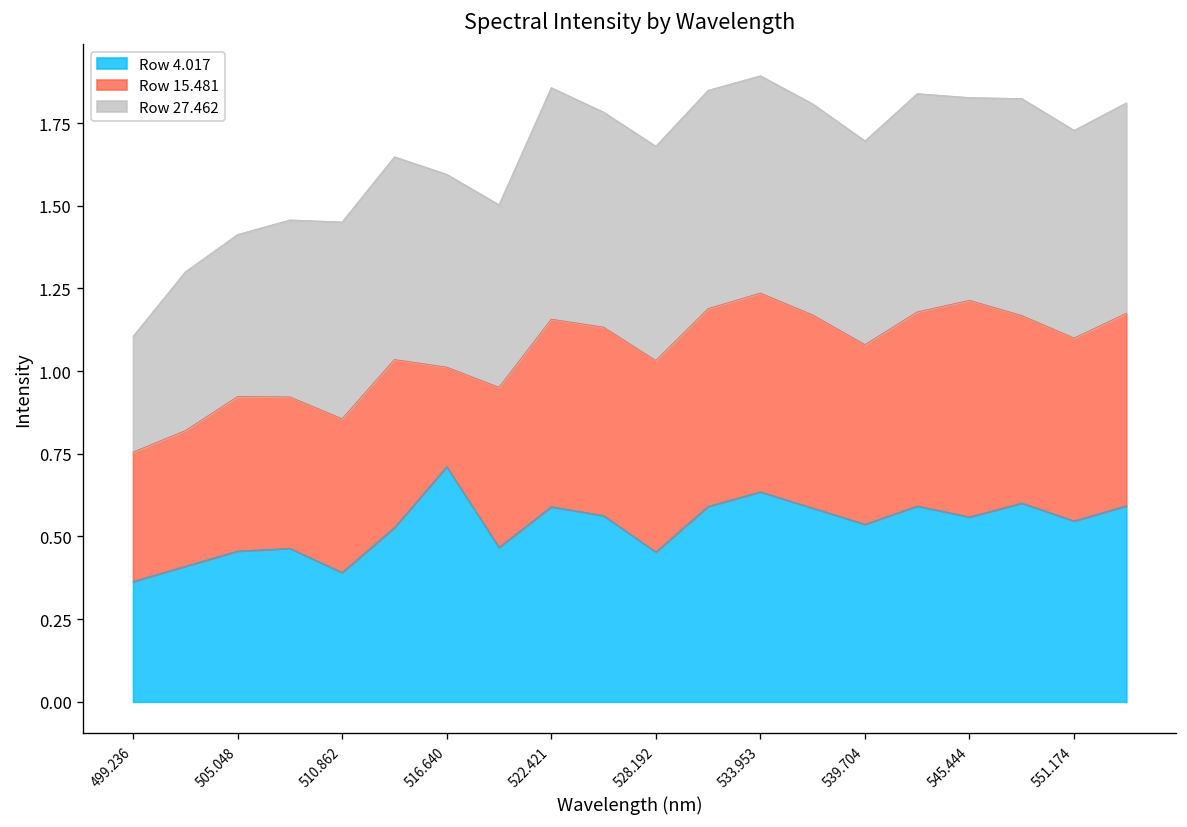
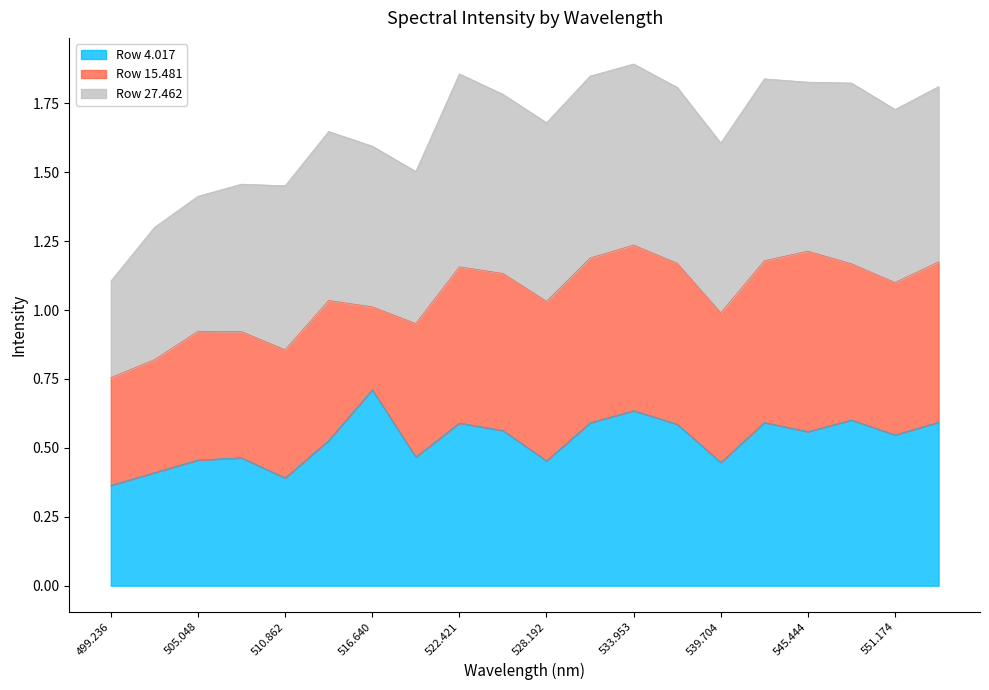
  {
    "Row 4.017": {
      "499.236": 0.36,
      "505.048": 0.46,
      "510.862": 0.39,
      "516.640": 0.71,
      "522.421": 0.59,
      "528.192": 0.45,
      "533.953": 0.64,
-     "539.704": 0.54,
+     "539.704": 0.45,
      "545.444": 0.56,
      "551.174": 0.55
    },
    "Row 15.481": {
      "499.236": 0.39,
      "505.048": 0.47,
      "510.862": 0.47,
      "516.640": 0.30,
      "522.421": 0.57,
      "528.192": 0.58,
      "533.953": 0.60,
      "539.704": 0.54,
      "545.444": 0.65,
      "551.174": 0.55
    },
    "Row 27.462": {
      "499.236": 0.35,
      "505.048": 0.49,
      "510.862": 0.60,
      "516.640": 0.58,
      "522.421": 0.70,
      "528.192": 0.65,
      "533.953": 0.66,
      "539.704": 0.62,
      "545.444": 0.61,
      "551.174": 0.63
    }
  }
